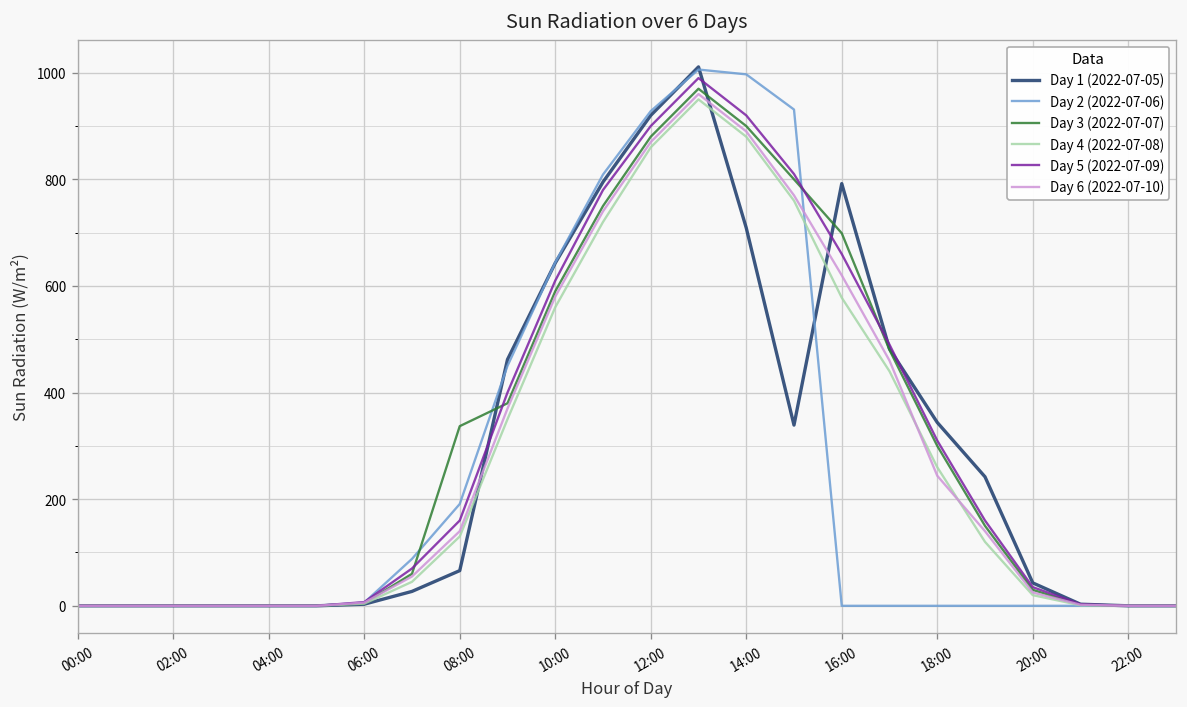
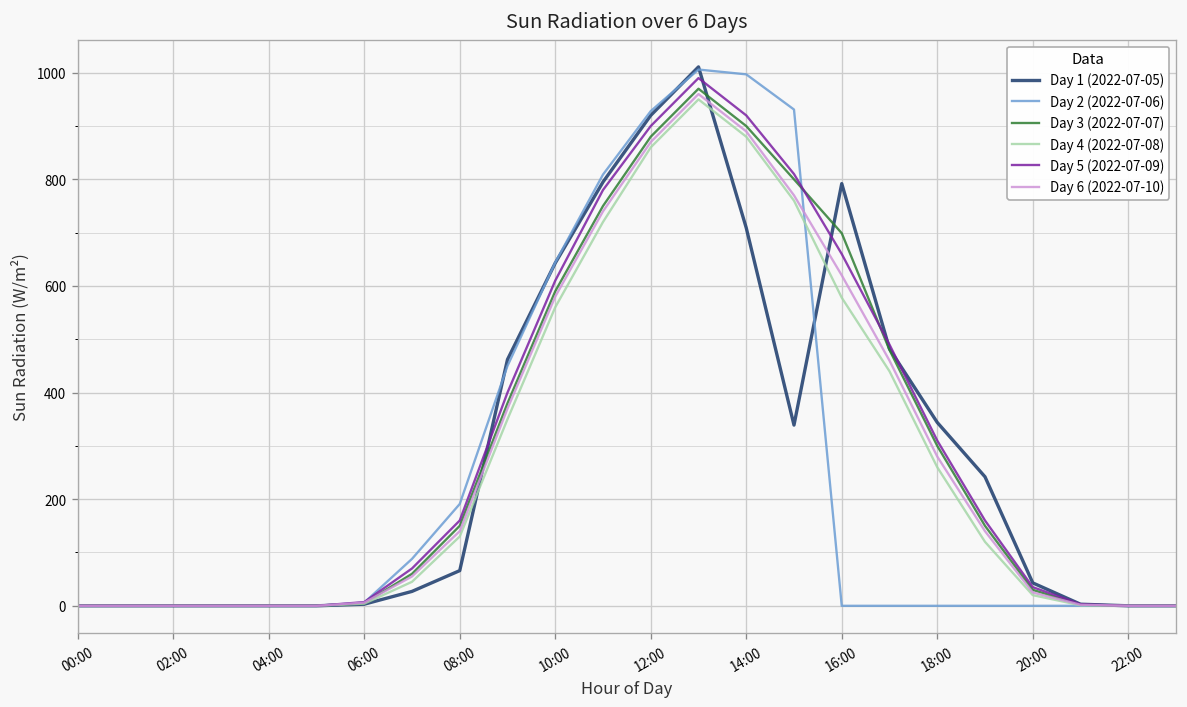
  {
    "Day 1 (2022-07-05)": {
      "08:00": 70,
      "12:00": 920,
      "14:00": 710,
      "16:00": 790,
      "18:00": 340,
      "20:00": 40
    },
    "Day 2 (2022-07-06)": {
      "08:00": 190,
      "12:00": 930,
      "14:00": 1000,
      "16:00": 0,
      "18:00": 0,
      "20:00": 0
    },
    "Day 3 (2022-07-07)": {
-     "08:00": 340,
+     "08:00": 150,
      "10:00": 590,
      "12:00": 880,
      "14:00": 900,
      "16:00": 700,
      "18:00": 300
    },
    "Day 4 (2022-07-08)": {
      "08:00": 130,
      "10:00": 560,
      "12:00": 860,
      "14:00": 880,
      "16:00": 580,
      "18:00": 260
    },
    "Day 5 (2022-07-09)": {
      "08:00": 160,
      "10:00": 610,
      "12:00": 900,
      "14:00": 920,
      "16:00": 660,
      "18:00": 310
    },
    "Day 6 (2022-07-10)": {
      "08:00": 140,
      "10:00": 580,
      "12:00": 870,
      "14:00": 890,
      "16:00": 620,
-     "18:00": 240
+     "18:00": 280
    }
  }
